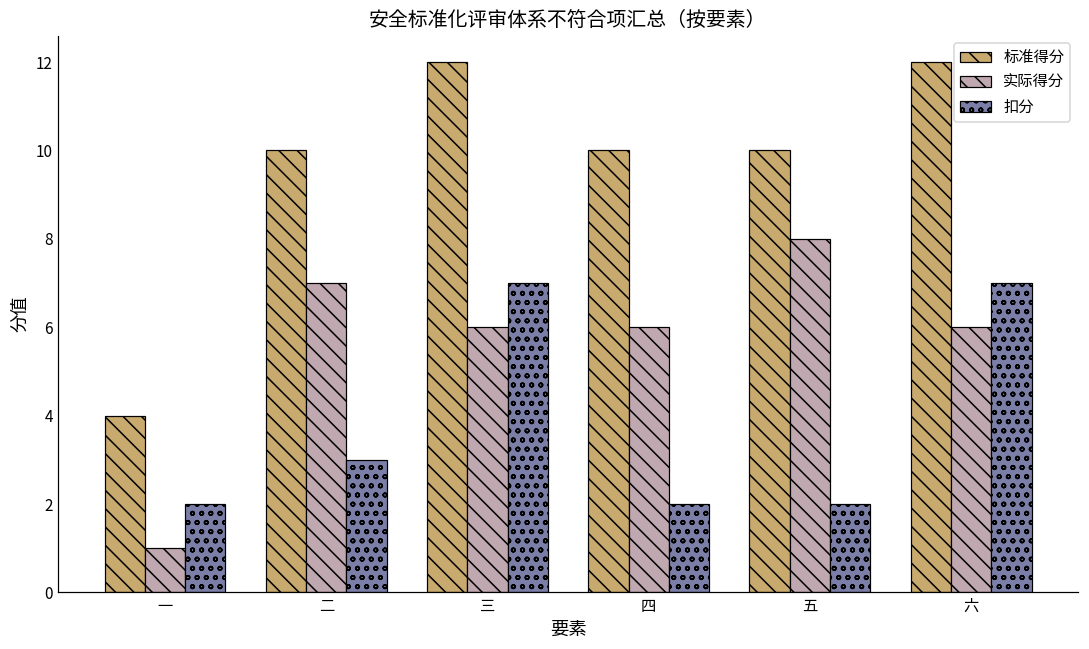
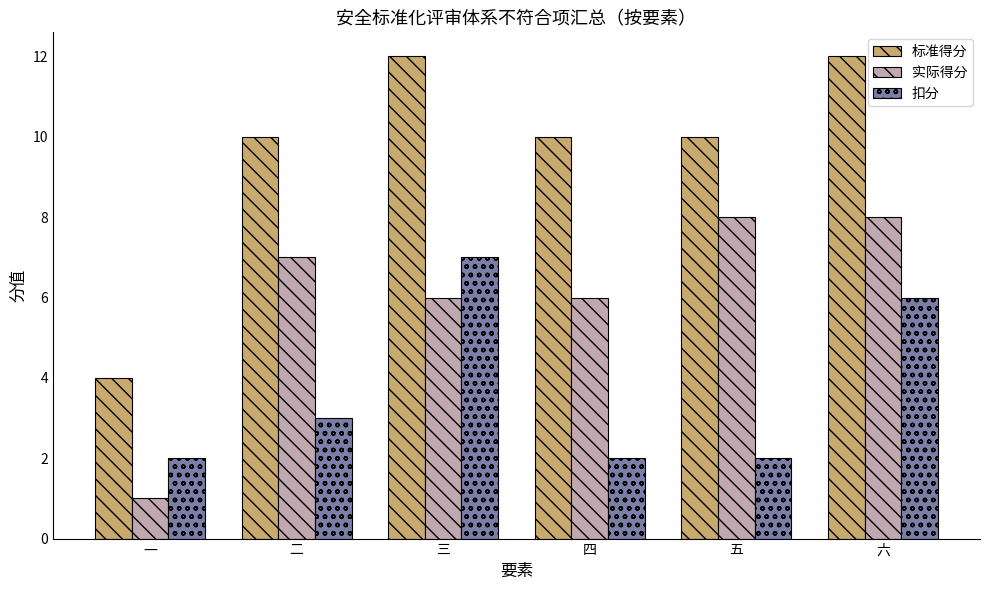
  {
    "标准得分": {
      "一": 4,
      "二": 10,
      "三": 12,
      "四": 10,
      "五": 10,
      "六": 12
    },
    "实际得分": {
      "一": 1,
      "二": 7,
      "三": 6,
      "四": 6,
      "五": 8,
-     "六": 6
+     "六": 8
    },
    "扣分": {
      "一": 2,
      "二": 3,
      "三": 7,
      "四": 2,
      "五": 2,
-     "六": 7
+     "六": 6
    }
  }
